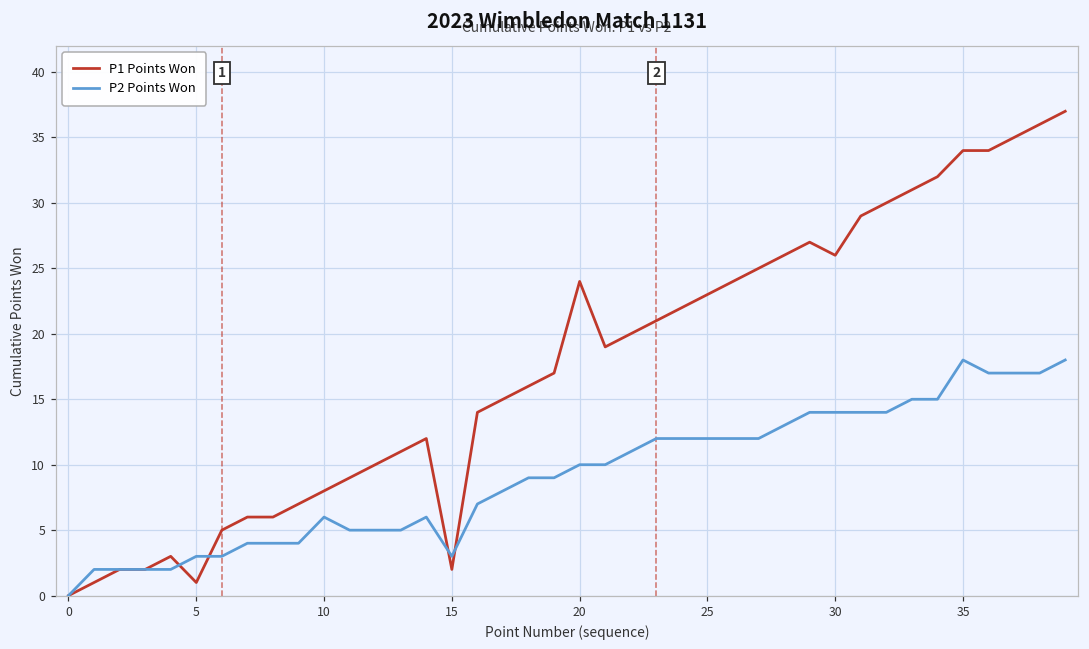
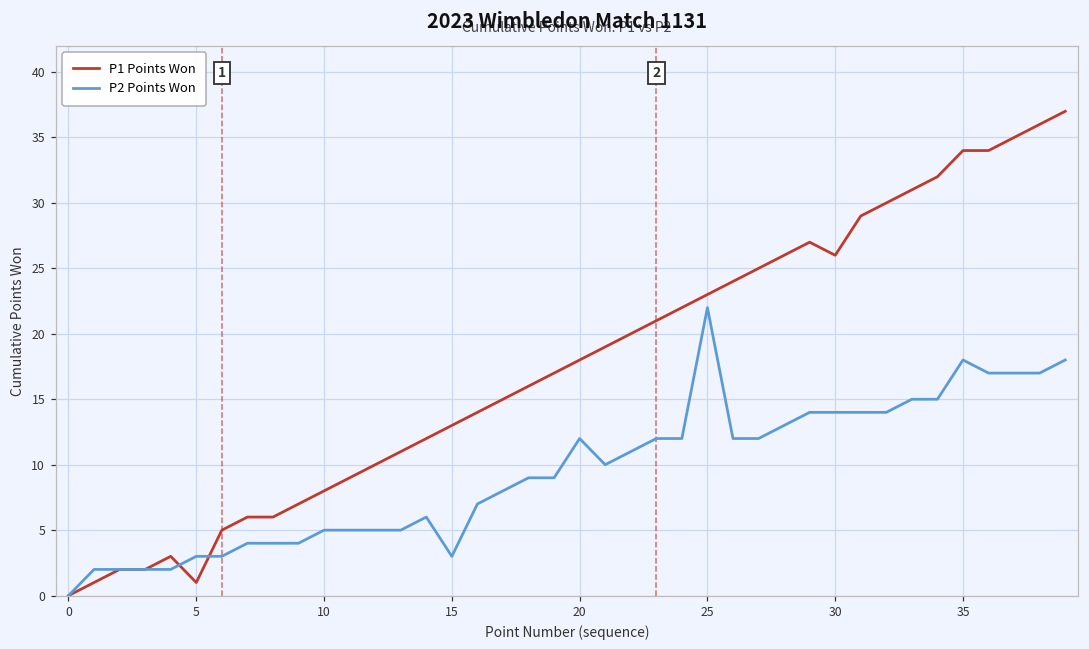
  {
    "P1 Points Won": {
      "5": 1,
      "10": 8,
-     "15": 2,
-     "20": 24,
+     "15": 13,
+     "20": 18,
      "25": 23,
      "30": 26,
      "35": 34
    },
    "P2 Points Won": {
      "5": 3,
-     "10": 6,
+     "10": 5,
      "15": 3,
-     "20": 10,
-     "25": 12,
+     "20": 12,
+     "25": 22,
      "30": 14,
      "35": 18
    }
  }
